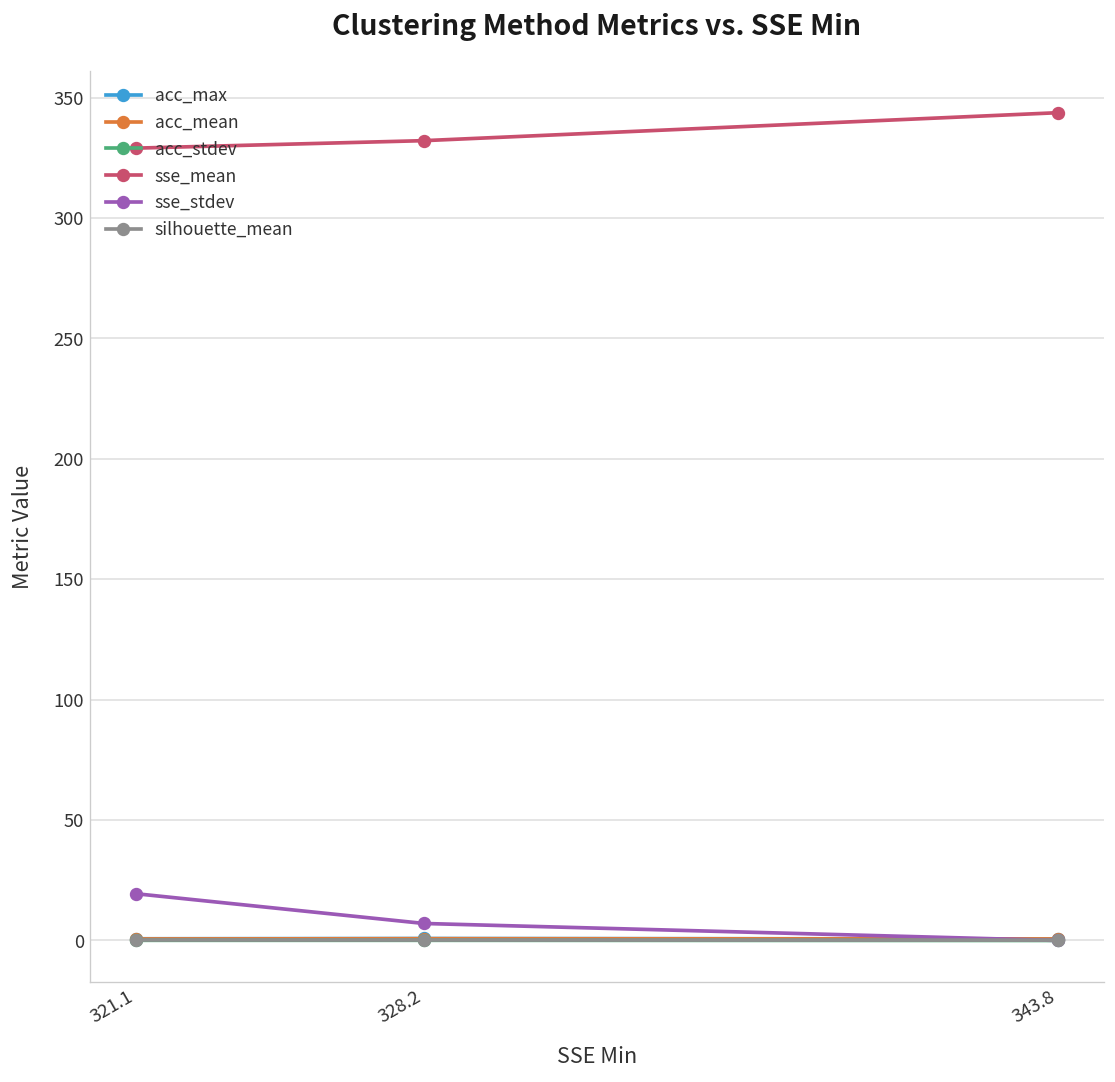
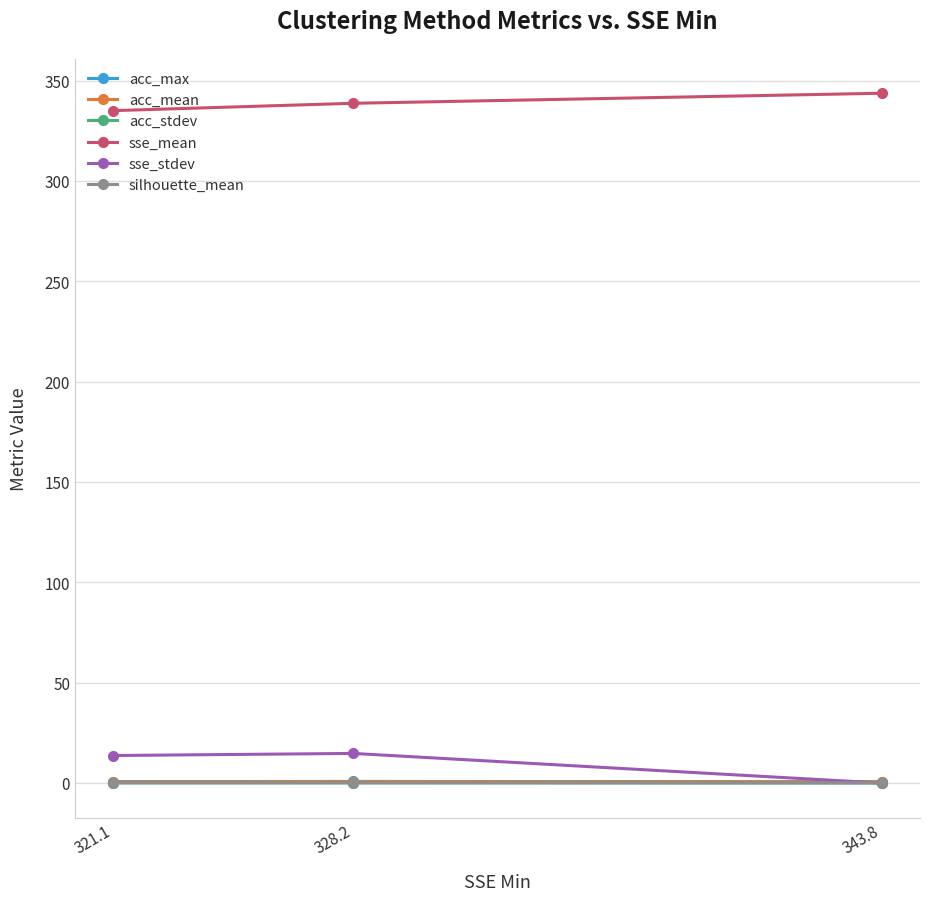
  {
    "sse_mean": {
-     "321.1": 329,
-     "328.2": 332,
+     "321.1": 335,
+     "328.2": 339,
      "343.8": 344
    },
    "sse_stdev": {
-     "321.1": 19,
-     "328.2": 7
+     "321.1": 14,
+     "328.2": 15
    }
  }
